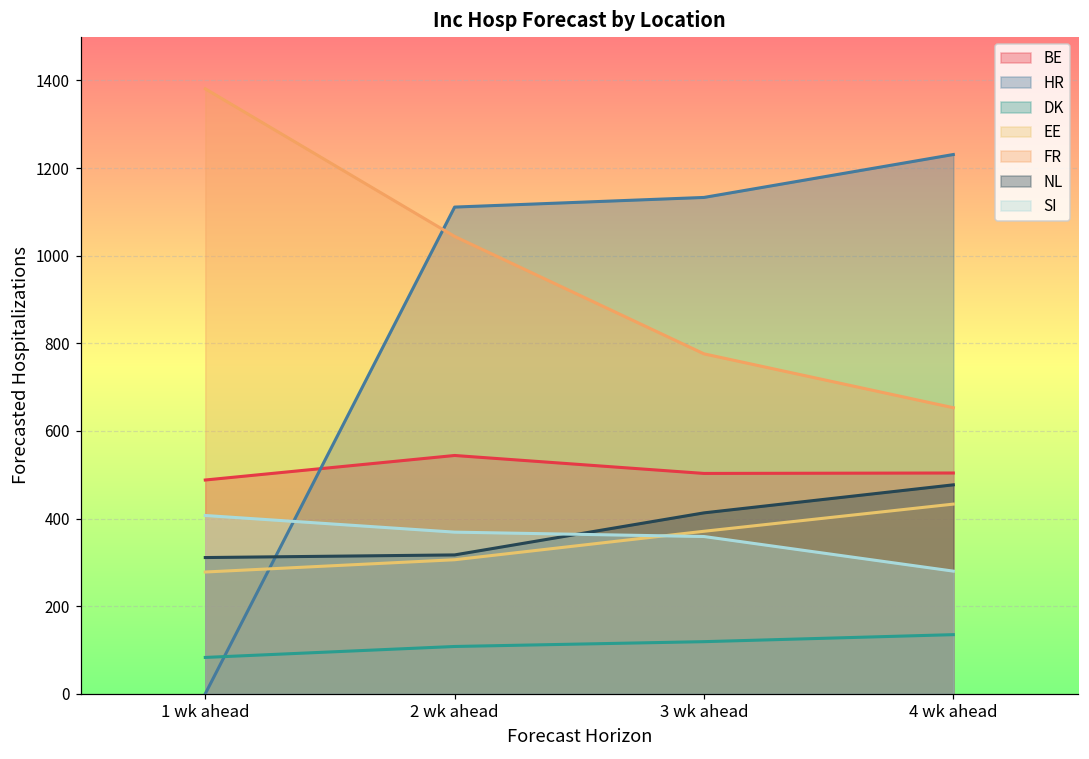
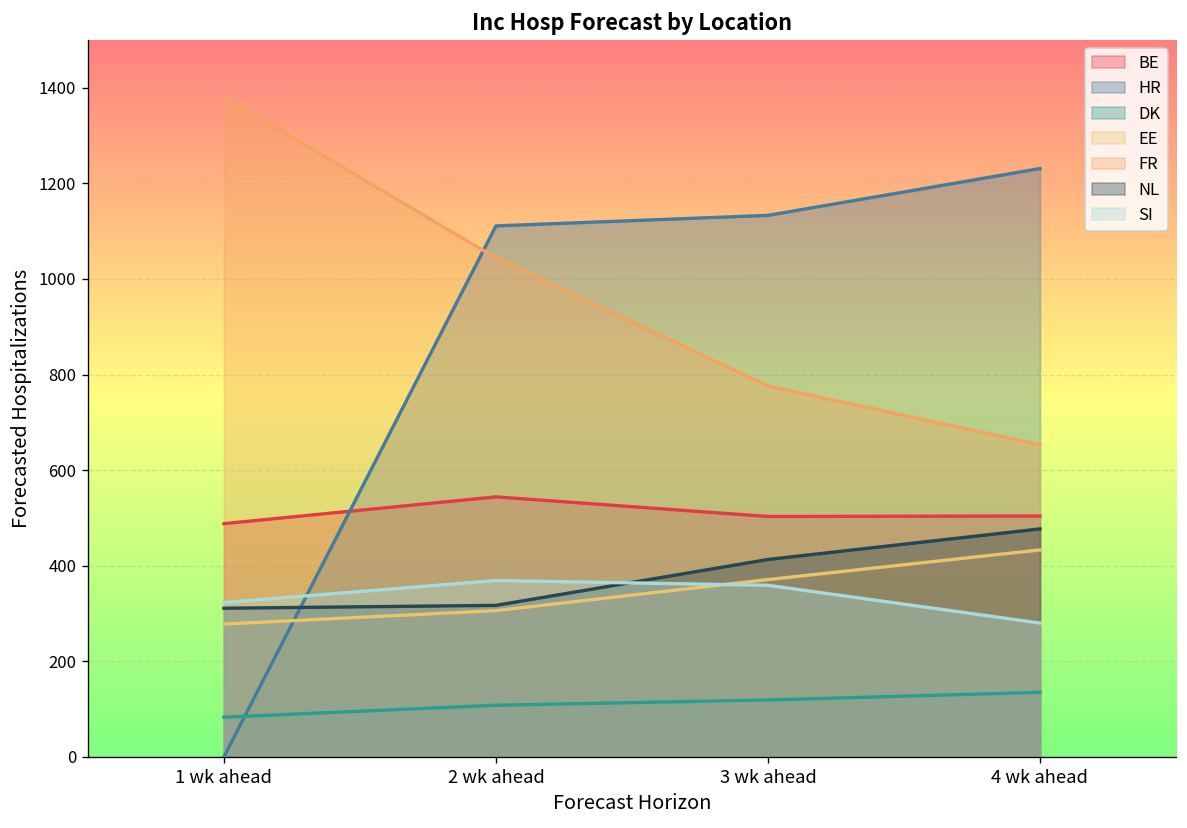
  {
    "SI": {
-     "1 wk ahead": 410,
+     "1 wk ahead": 320,
      "2 wk ahead": 370,
      "3 wk ahead": 360,
      "4 wk ahead": 280
    }
  }
